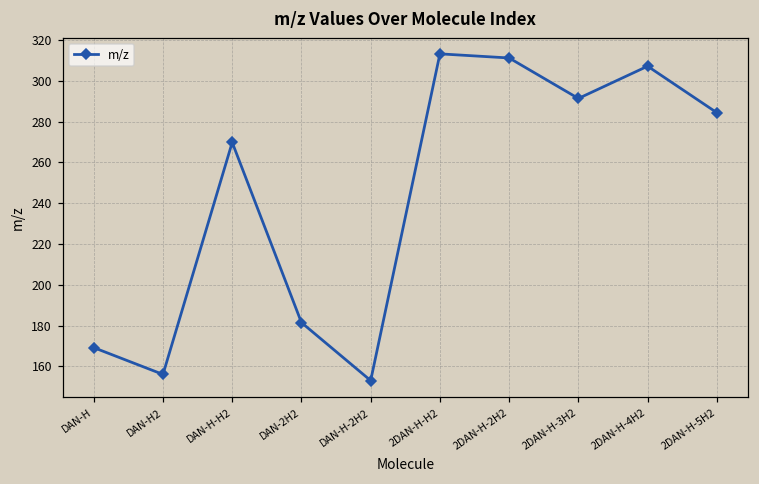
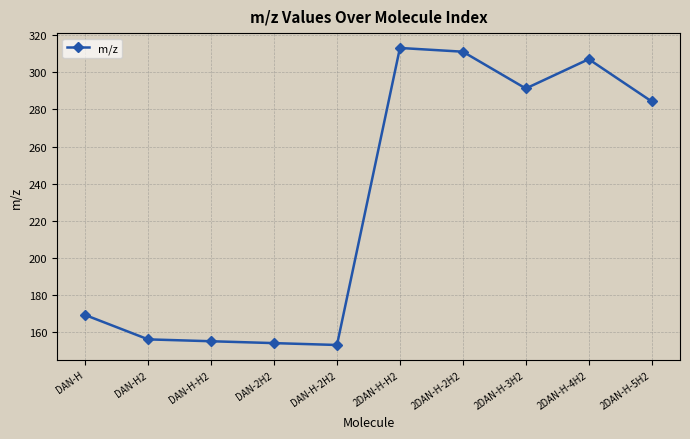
  {
    "DAN-H": 169,
    "DAN-H2": 156,
-   "DAN-H-H2": 270,
-   "DAN-2H2": 181,
+   "DAN-H-H2": 155,
+   "DAN-2H2": 154,
    "DAN-H-2H2": 153,
    "2DAN-H-H2": 313,
    "2DAN-H-2H2": 311,
    "2DAN-H-3H2": 291,
    "2DAN-H-4H2": 307,
    "2DAN-H-5H2": 284
  }
